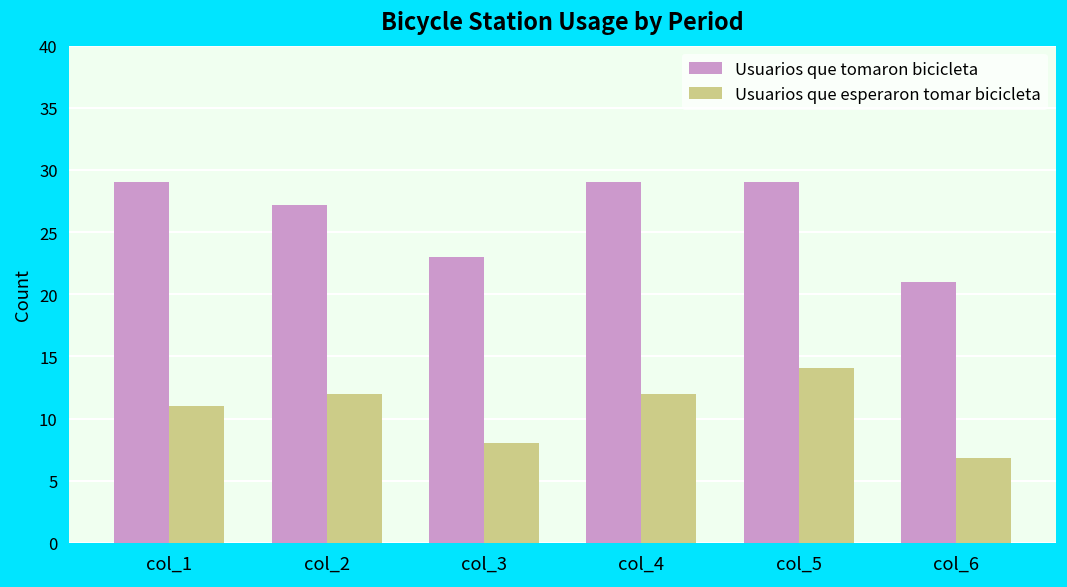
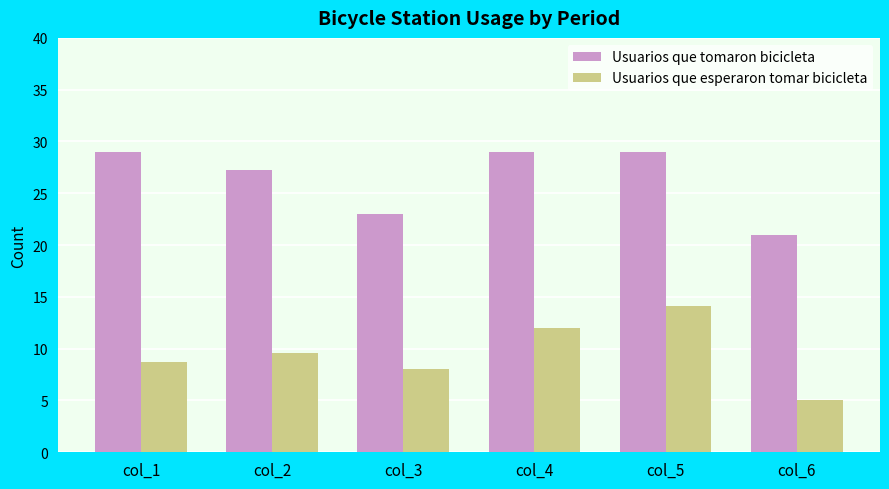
  {
    "Usuarios que tomaron bicicleta": {
      "col_1": 29.0,
      "col_2": 27.2,
      "col_3": 23.0,
      "col_4": 29.0,
      "col_5": 29.0,
      "col_6": 21.0
    },
    "Usuarios que esperaron tomar bicicleta": {
-     "col_1": 11.0,
-     "col_2": 12.0,
+     "col_1": 8.7,
+     "col_2": 9.6,
      "col_3": 8.0,
      "col_4": 12.0,
      "col_5": 14.1,
-     "col_6": 6.8
+     "col_6": 5.0
    }
  }
